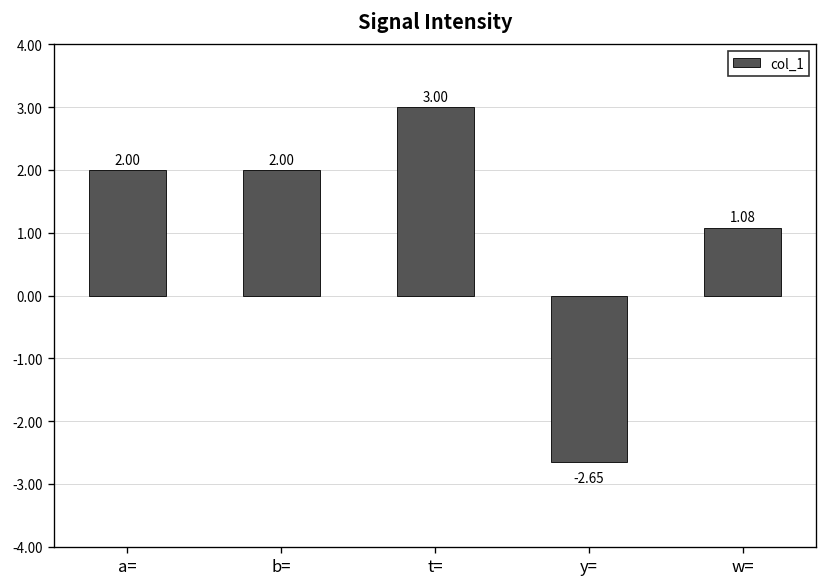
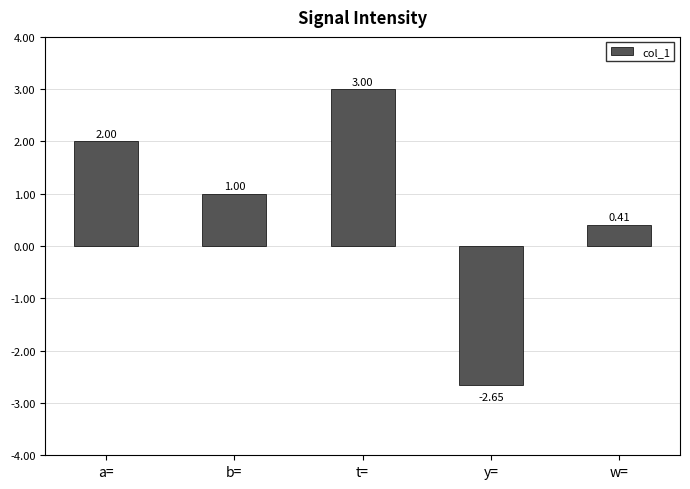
  {
    "a=": 2.00,
-   "b=": 2.00,
+   "b=": 1.00,
    "t=": 3.00,
    "y=": -2.65,
-   "w=": 1.08
+   "w=": 0.41
  }
